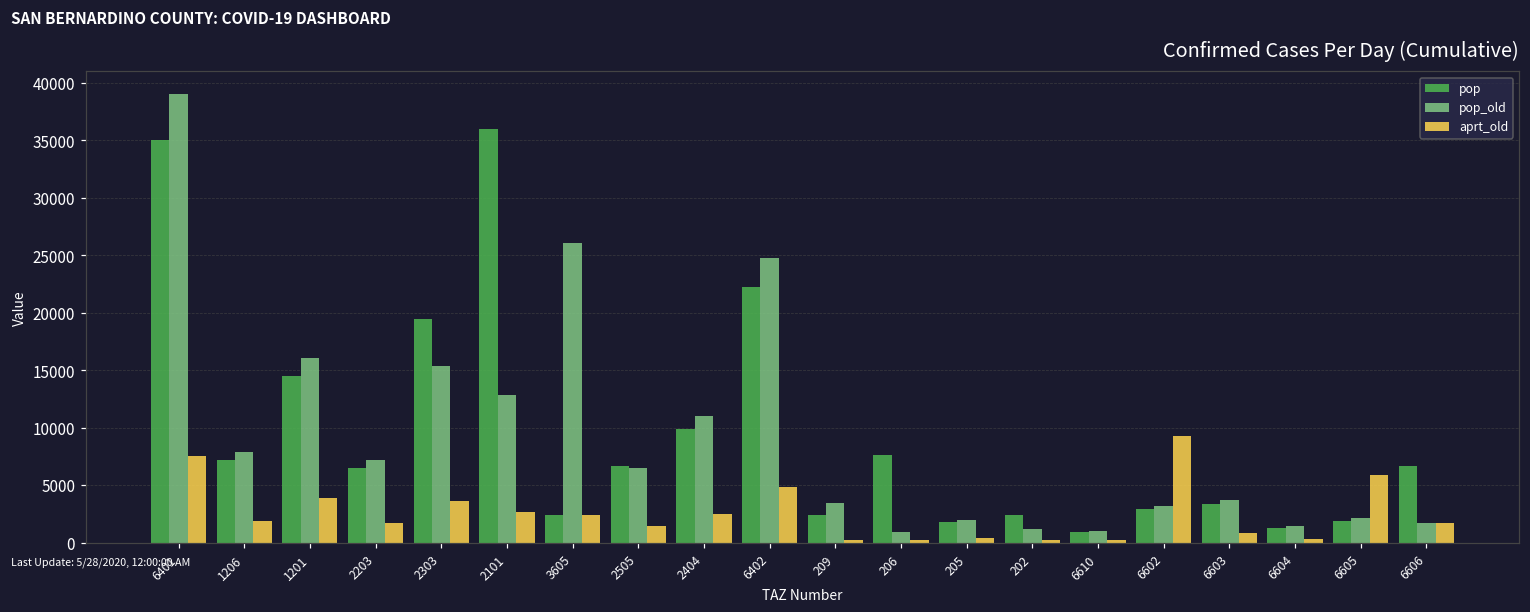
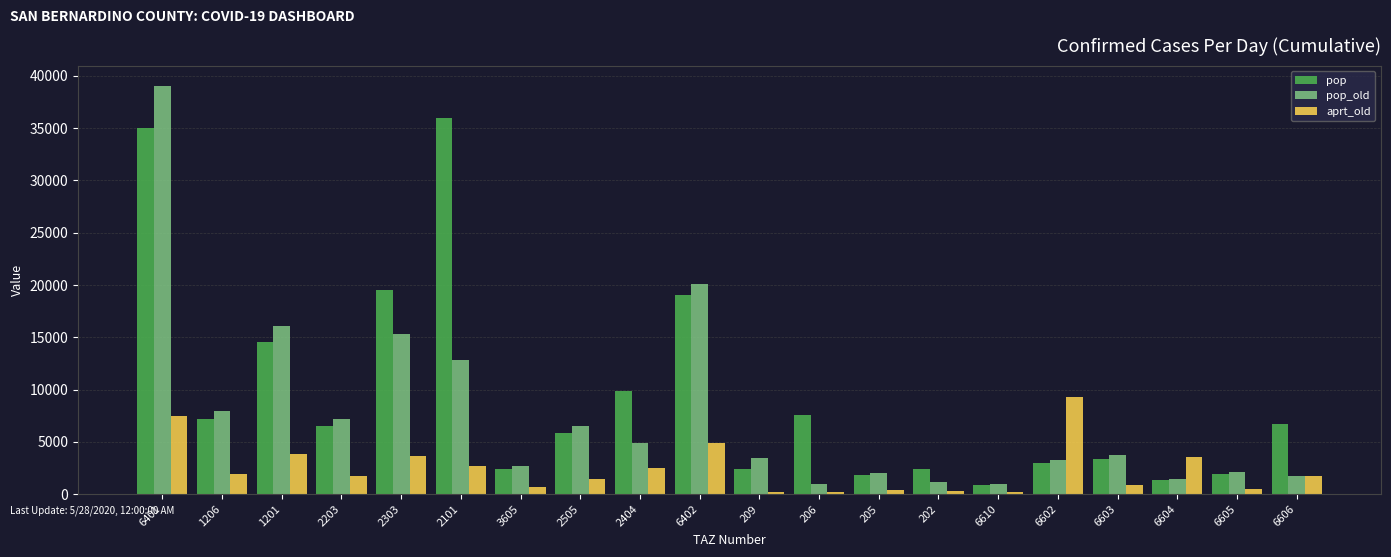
  {
    "pop": {
      "6401": 35000,
      "1206": 7200,
      "1201": 14500,
      "2203": 6500,
      "2303": 19500,
      "2101": 36000,
      "3605": 2400,
-     "2505": 6700,
+     "2505": 5800,
      "2404": 9900,
-     "6402": 22200,
+     "6402": 19000,
      "209": 2400,
      "206": 7600,
      "205": 1800,
      "202": 2400,
      "6610": 900,
      "6602": 2900,
      "6603": 3300,
      "6604": 1300,
      "6605": 1900,
      "6606": 6700
    },
    "pop_old": {
      "6401": 39000,
      "1206": 7900,
      "1201": 16100,
      "2203": 7200,
      "2303": 15300,
      "2101": 12900,
-     "3605": 26100,
+     "3605": 2700,
      "2505": 6500,
-     "2404": 11000,
-     "6402": 24700,
+     "2404": 4900,
+     "6402": 20100,
      "209": 3400,
      "206": 900,
      "205": 2000,
      "202": 1200,
      "6610": 1000,
      "6602": 3200,
      "6603": 3700,
      "6604": 1500,
      "6605": 2100,
      "6606": 1700
    },
    "aprt_old": {
      "6401": 7500,
      "1206": 1900,
      "1201": 3900,
      "2203": 1700,
      "2303": 3600,
      "2101": 2600,
-     "3605": 2400,
+     "3605": 700,
      "2505": 1500,
      "2404": 2500,
      "6402": 4900,
      "209": 200,
      "205": 400,
      "202": 300,
      "6610": 200,
      "6602": 9200,
      "6603": 900,
-     "6604": 400,
-     "6605": 5900,
+     "6604": 3500,
+     "6605": 500,
      "6606": 1700
    }
  }
